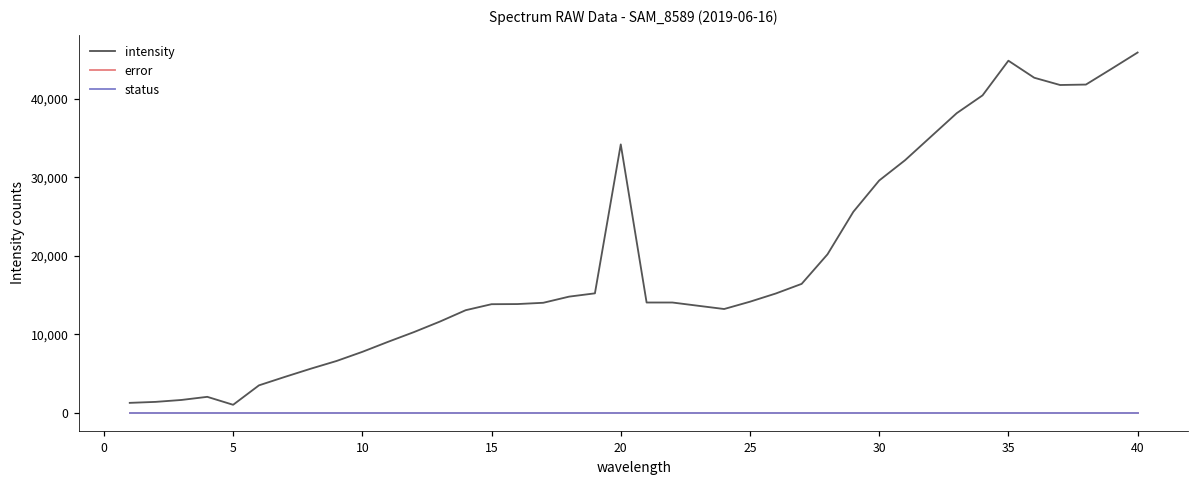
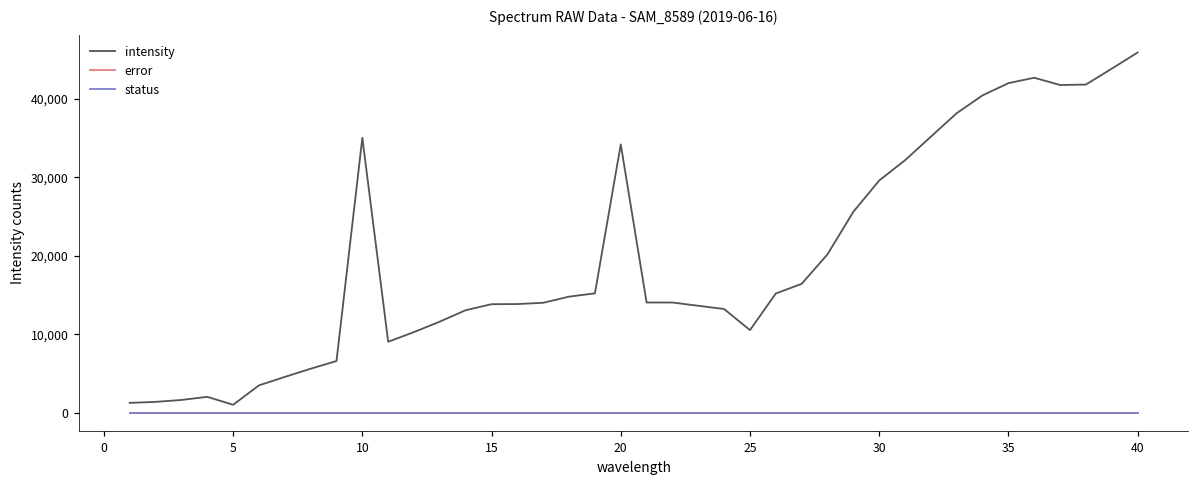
  {
    "intensity": {
      "5": "1,000",
-     "10": "8,000",
+     "10": "35,000",
      "15": "14,000",
      "20": "34,000",
-     "25": "14,000",
+     "25": "11,000",
      "30": "30,000",
-     "35": "45,000",
+     "35": "42,000",
      "40": "46,000"
    },
    "status": {
      "5": "0",
      "10": "0",
      "15": "0",
      "20": "0",
      "25": "0",
      "30": "0",
      "35": "0",
      "40": "0"
    }
  }
